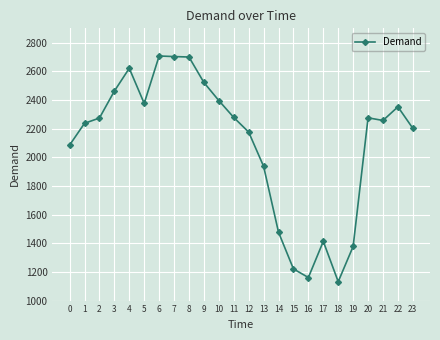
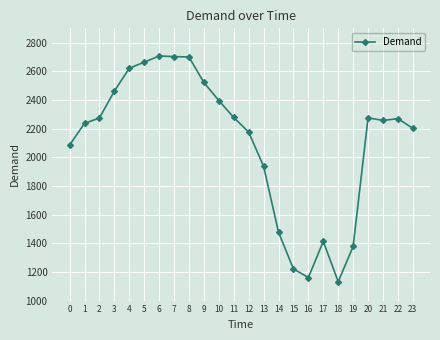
  {
    "0": 2090,
    "1": 2240,
    "2": 2270,
    "3": 2460,
    "4": 2620,
-   "5": 2380,
+   "5": 2660,
    "6": 2710,
    "7": 2700,
    "8": 2700,
    "9": 2520,
    "10": 2400,
    "11": 2280,
    "12": 2180,
    "13": 1940,
    "14": 1480,
    "15": 1220,
    "16": 1160,
    "17": 1410,
    "18": 1130,
    "19": 1380,
    "20": 2280,
    "21": 2260,
-   "22": 2350,
+   "22": 2270,
    "23": 2200
  }
